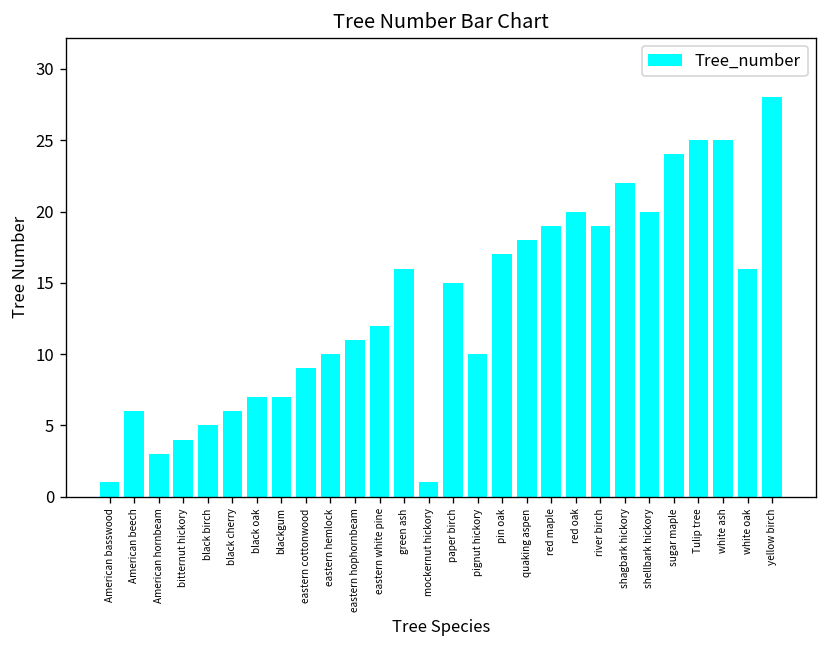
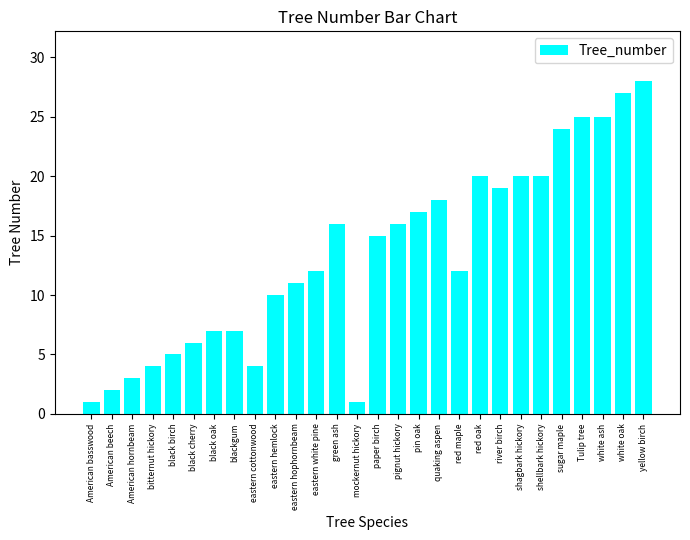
  {
    "American basswood": 1,
-   "American beech": 6,
+   "American beech": 2,
    "American hornbeam": 3,
    "bitternut hickory": 4,
    "black birch": 5,
    "black cherry": 6,
    "black oak": 7,
    "blackgum": 7,
-   "eastern cottonwood": 9,
+   "eastern cottonwood": 4,
    "eastern hemlock": 10,
    "eastern hophornbeam": 11,
    "eastern white pine": 12,
    "green ash": 16,
    "mockernut hickory": 1,
    "paper birch": 15,
-   "pignut hickory": 10,
+   "pignut hickory": 16,
    "pin oak": 17,
    "quaking aspen": 18,
-   "red maple": 19,
+   "red maple": 12,
    "red oak": 20,
    "river birch": 19,
-   "shagbark hickory": 22,
+   "shagbark hickory": 20,
    "shellbark hickory": 20,
    "sugar maple": 24,
    "Tulip tree": 25,
    "white ash": 25,
-   "white oak": 16,
+   "white oak": 27,
    "yellow birch": 28
  }
